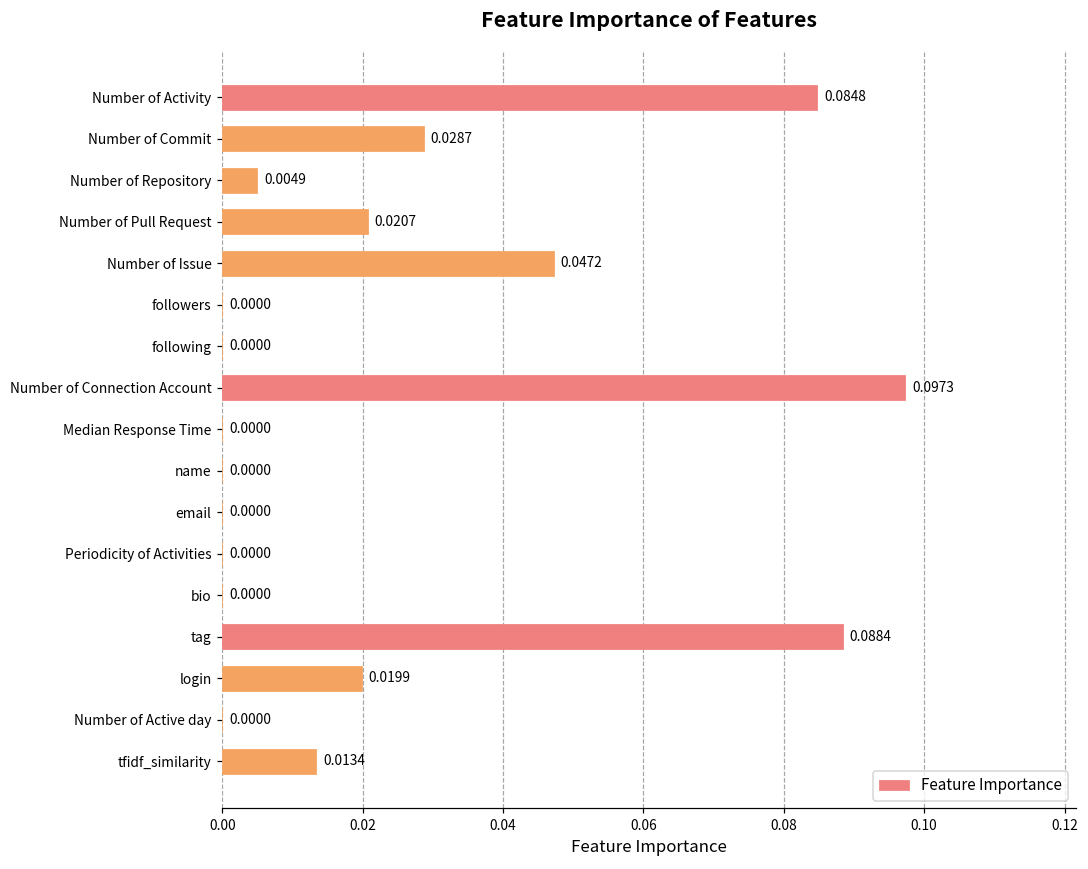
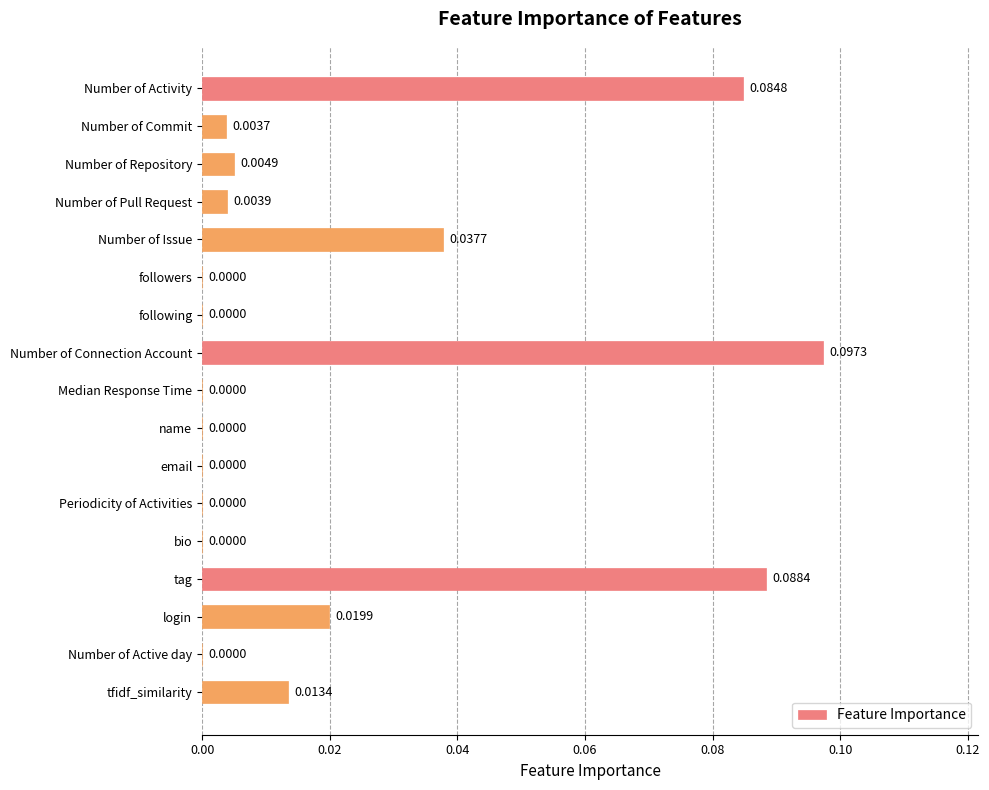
  {
    "Number of Activity": 0.0848,
-   "Number of Commit": 0.0287,
+   "Number of Commit": 0.0037,
    "Number of Repository": 0.0049,
-   "Number of Pull Request": 0.0207,
-   "Number of Issue": 0.0472,
+   "Number of Pull Request": 0.0039,
+   "Number of Issue": 0.0377,
    "followers": 0.0000,
    "following": 0.0000,
    "Number of Connection Account": 0.0973,
    "Median Response Time": 0.0000,
    "name": 0.0000,
    "email": 0.0000,
    "Periodicity of Activities": 0.0000,
    "bio": 0.0000,
    "tag": 0.0884,
    "login": 0.0199,
    "Number of Active day": 0.0000,
    "tfidf_similarity": 0.0134
  }
